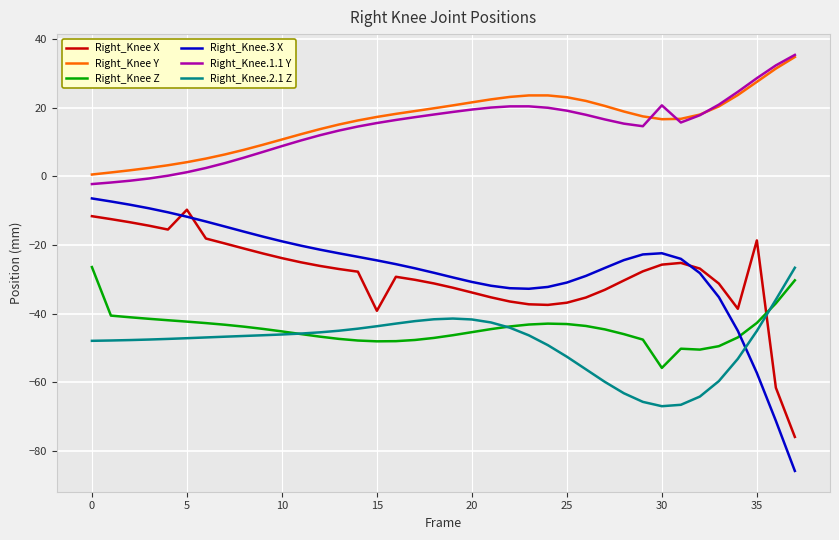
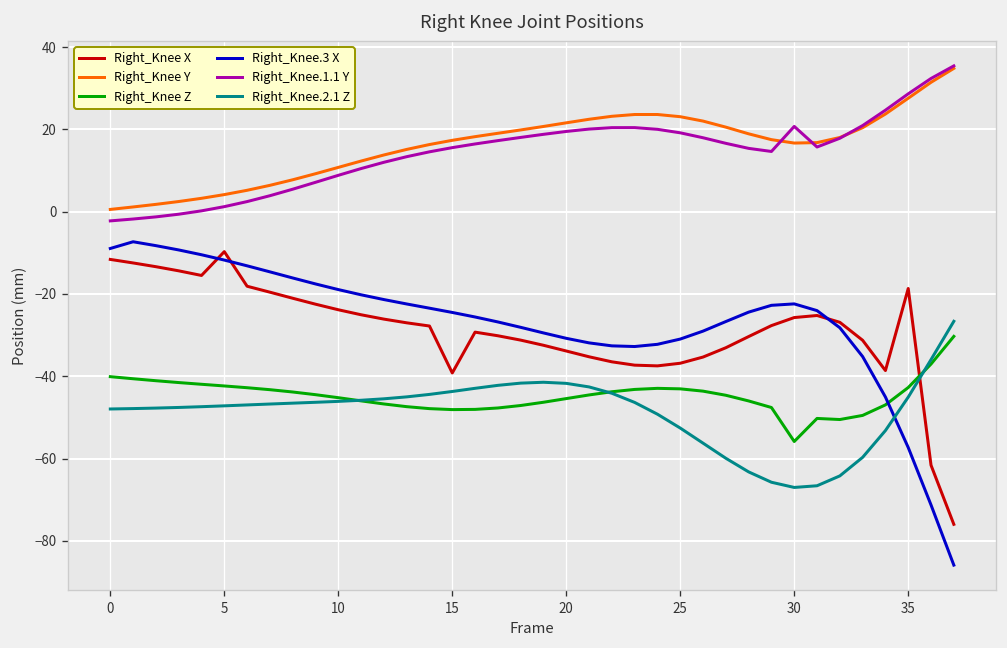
  {
    "Right_Knee X": {
      "0": -12,
      "5": -10,
      "10": -24,
      "15": -39,
      "20": -34,
      "25": -37,
      "30": -26,
      "35": -19
    },
    "Right_Knee Y": {
      "0": 1,
      "5": 4,
      "10": 11,
      "15": 17,
      "20": 22,
      "25": 23,
      "30": 17,
      "35": 28
    },
    "Right_Knee Z": {
-     "0": -26,
+     "0": -40,
      "5": -42,
      "10": -45,
      "15": -48,
      "20": -45,
      "25": -43,
      "30": -56,
      "35": -43
    },
    "Right_Knee.3 X": {
-     "0": -6,
+     "0": -9,
      "5": -12,
      "10": -19,
      "15": -24,
      "20": -31,
      "25": -31,
      "30": -22,
      "35": -57
    },
    "Right_Knee.1.1 Y": {
      "0": -2,
      "5": 1,
      "10": 9,
      "15": 16,
      "20": 20,
      "25": 19,
      "30": 21,
      "35": 29
    },
    "Right_Knee.2.1 Z": {
      "0": -48,
      "5": -47,
      "10": -46,
      "15": -44,
      "20": -42,
      "25": -53,
      "30": -67,
      "35": -45
    }
  }
